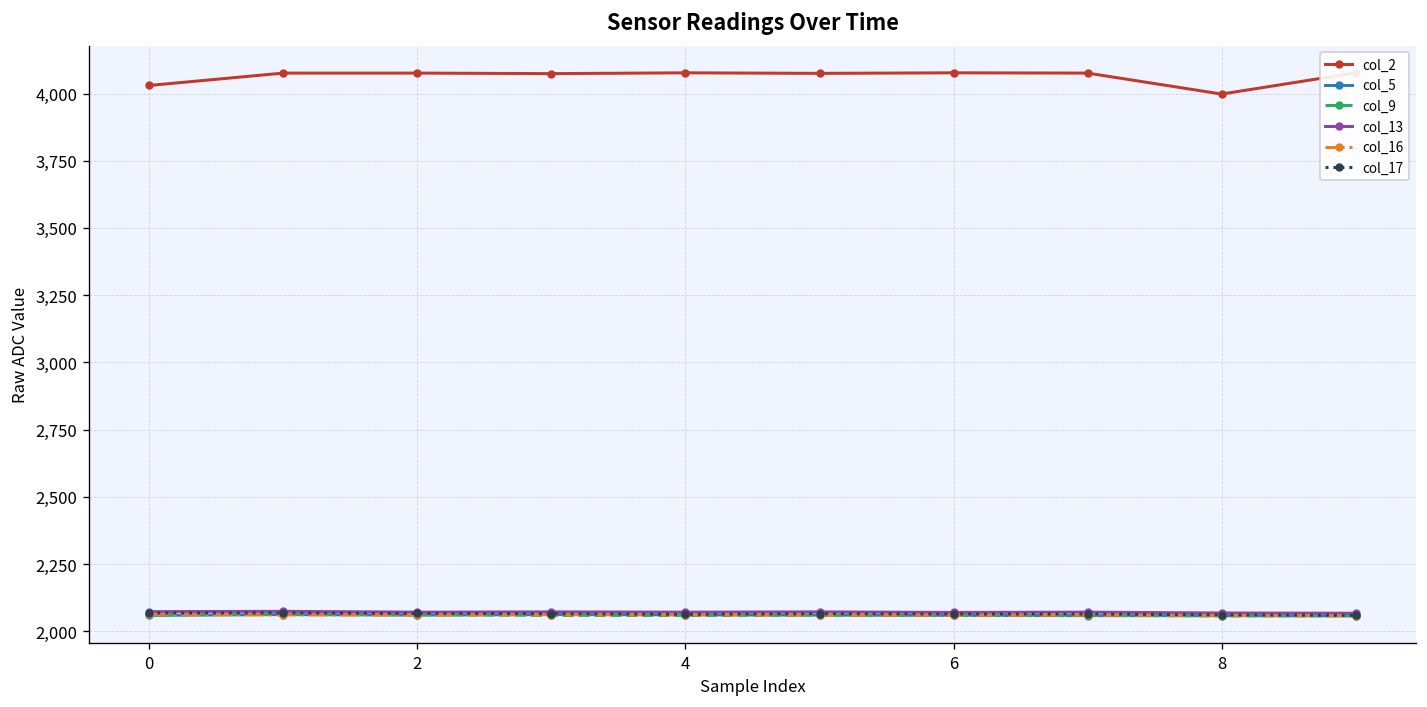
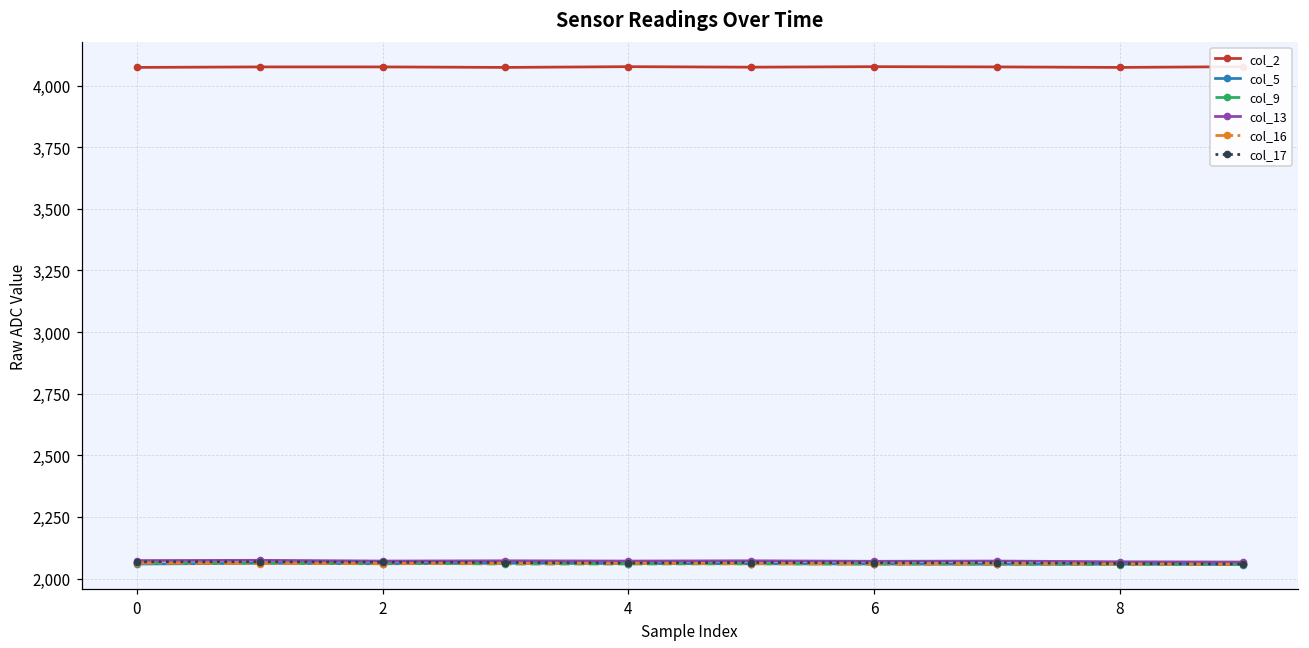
  {
    "col_2": {
-     "0": "4,030",
+     "0": "4,070",
      "2": "4,080",
      "4": "4,080",
      "6": "4,080",
-     "8": "4,000"
+     "8": "4,070"
    }
  }
